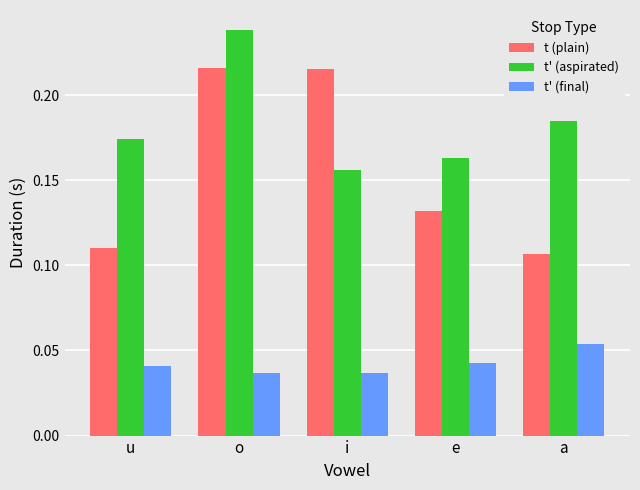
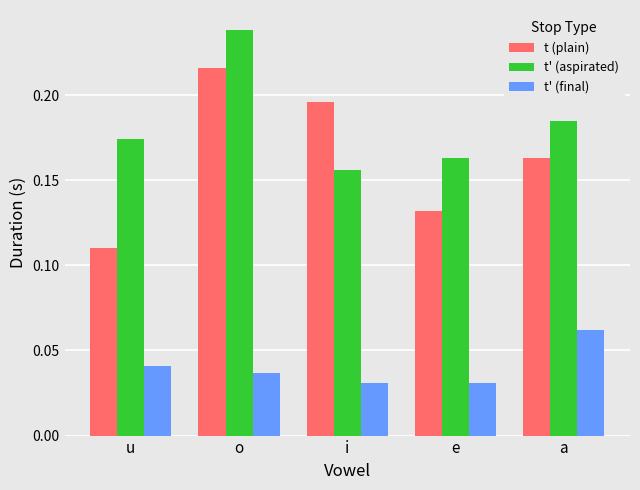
  {
    "t (plain)": {
      "u": 0.110,
      "o": 0.216,
-     "i": 0.215,
+     "i": 0.196,
      "e": 0.132,
-     "a": 0.107
+     "a": 0.163
    },
    "t' (aspirated)": {
      "u": 0.174,
      "o": 0.238,
      "i": 0.156,
      "e": 0.163,
      "a": 0.185
    },
    "t' (final)": {
      "u": 0.041,
      "o": 0.037,
-     "i": 0.037,
-     "e": 0.043,
-     "a": 0.054
+     "i": 0.031,
+     "e": 0.031,
+     "a": 0.062
    }
  }
